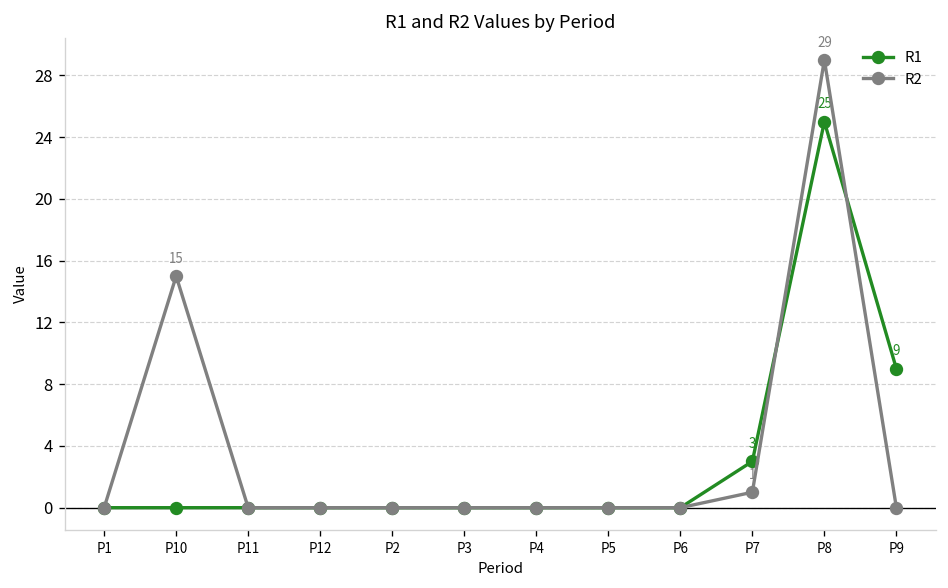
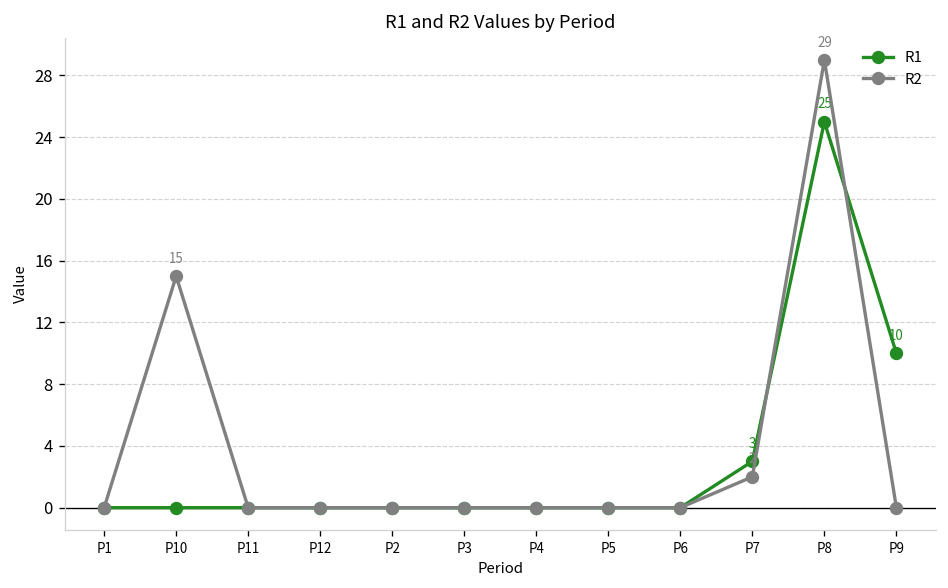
  {
    "R1": {
      "P7": 3,
      "P8": 25,
-     "P9": 9
+     "P9": 10
    },
    "R2": {
      "P10": 15,
-     "P7": 1,
+     "P7": 2,
      "P8": 29
    }
  }
